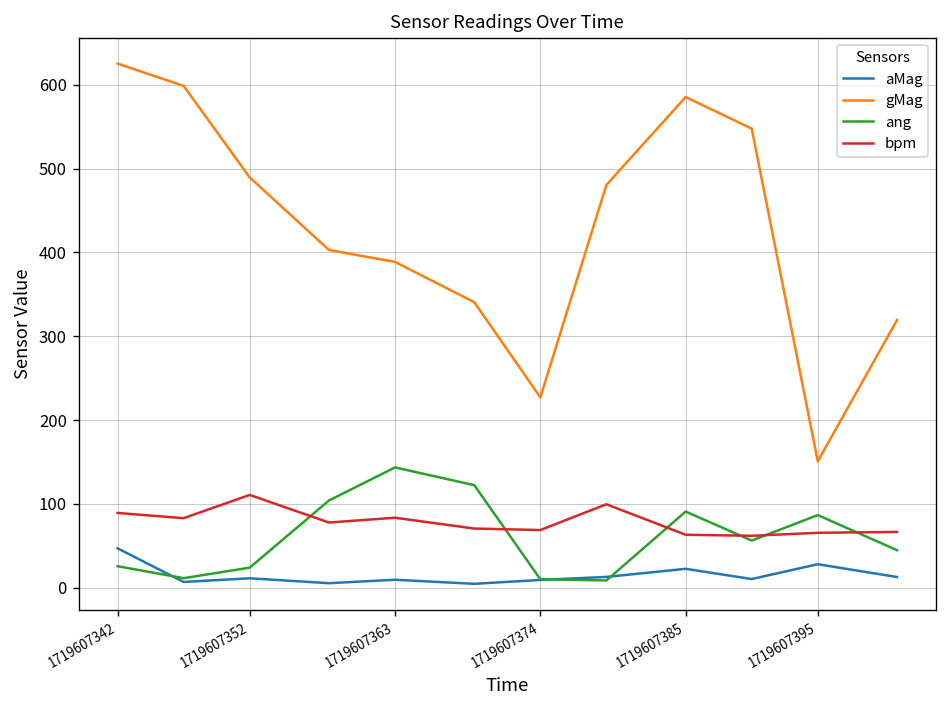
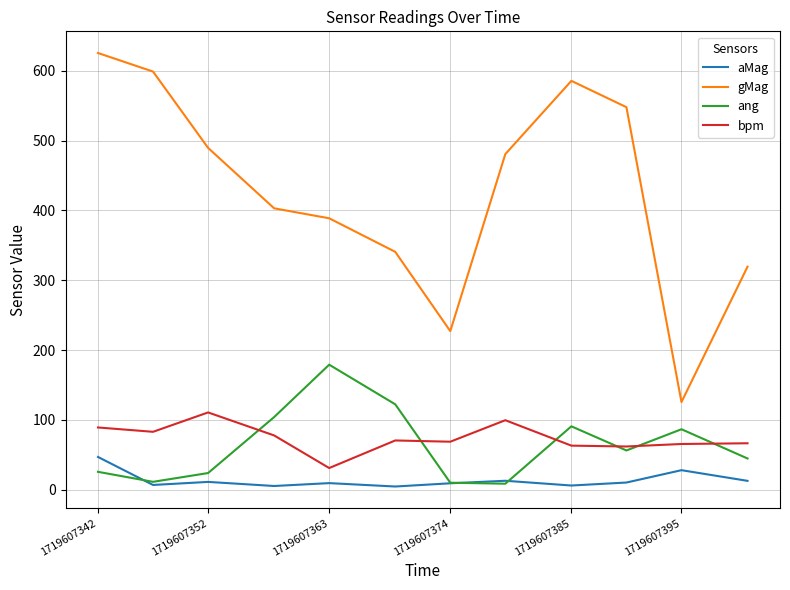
  {
    "aMag": {
      "1719607342": 50,
      "1719607352": 10,
      "1719607363": 10,
-     "1719607385": 20,
+     "1719607385": 10,
      "1719607395": 30
    },
    "gMag": {
      "1719607342": 630,
      "1719607352": 490,
      "1719607363": 390,
      "1719607374": 230,
      "1719607385": 590,
-     "1719607395": 150
+     "1719607395": 130
    },
    "ang": {
      "1719607342": 30,
      "1719607352": 20,
-     "1719607363": 140,
+     "1719607363": 180,
      "1719607385": 90,
      "1719607395": 90
    },
    "bpm": {
      "1719607342": 90,
      "1719607352": 110,
-     "1719607363": 80,
+     "1719607363": 30,
      "1719607374": 70,
      "1719607385": 60,
      "1719607395": 70
    }
  }
